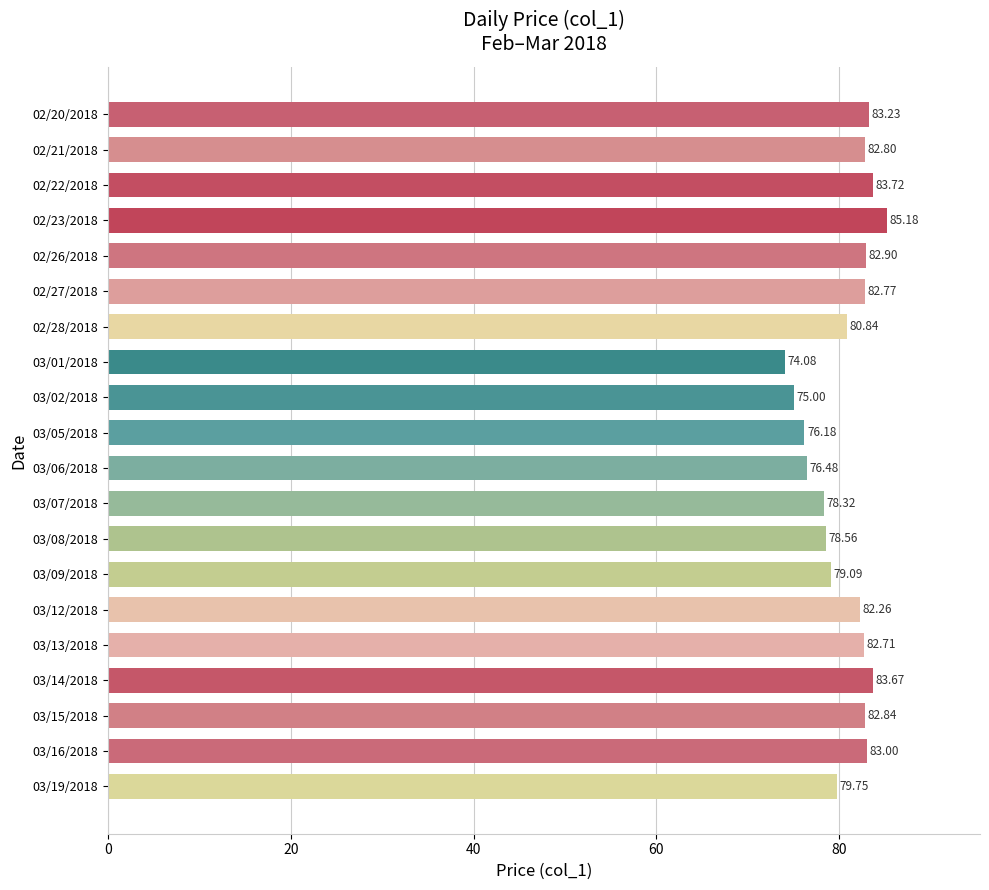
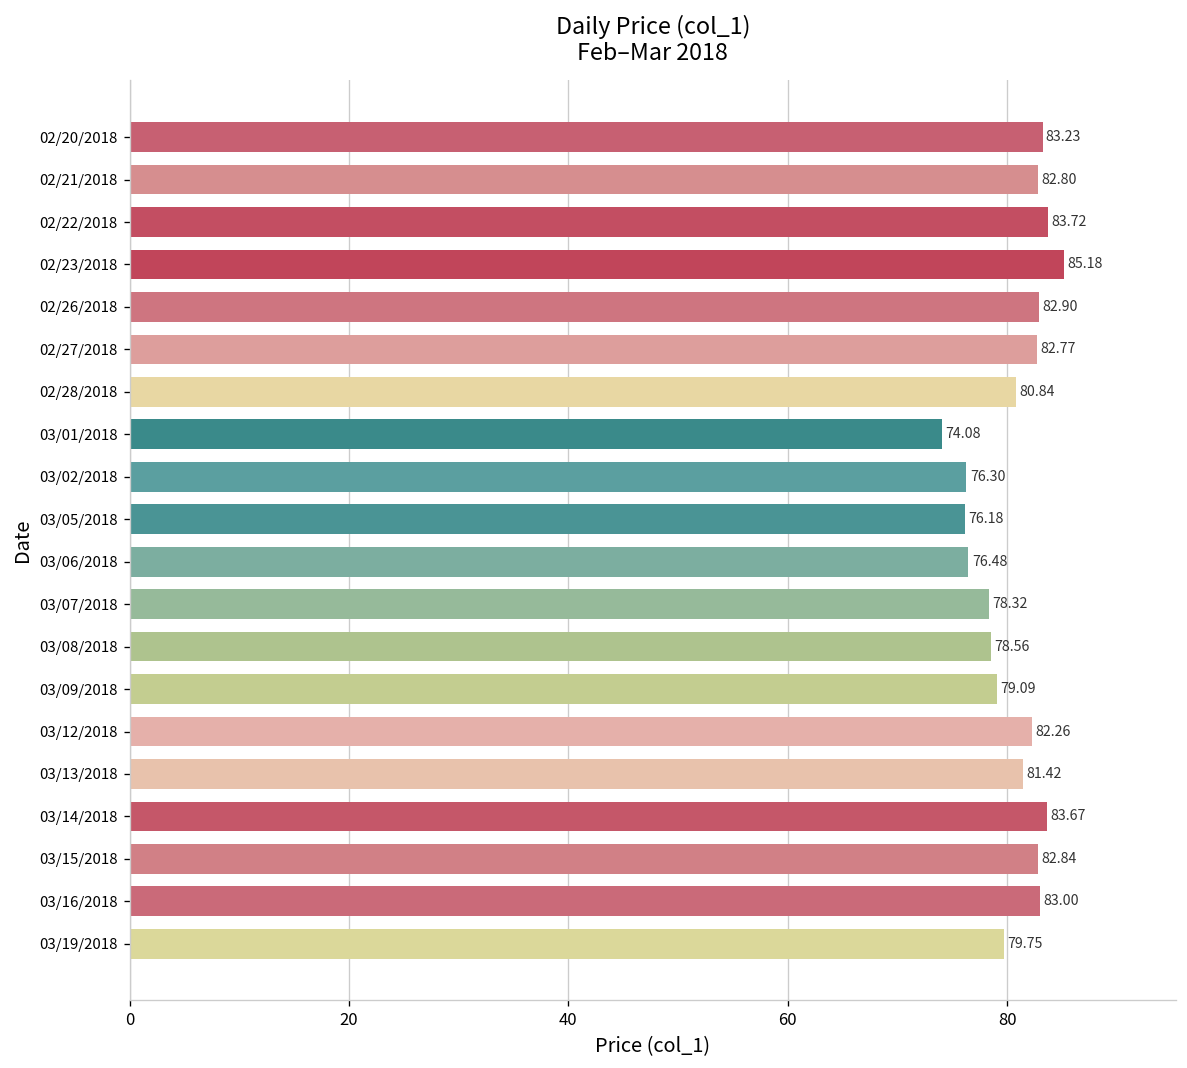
  {
    "02/20/2018": 83.23,
    "02/21/2018": 82.80,
    "02/22/2018": 83.72,
    "02/23/2018": 85.18,
    "02/26/2018": 82.90,
    "02/27/2018": 82.77,
    "02/28/2018": 80.84,
    "03/01/2018": 74.08,
-   "03/02/2018": 75.00,
+   "03/02/2018": 76.30,
    "03/05/2018": 76.18,
    "03/06/2018": 76.48,
    "03/07/2018": 78.32,
    "03/08/2018": 78.56,
    "03/09/2018": 79.09,
    "03/12/2018": 82.26,
-   "03/13/2018": 82.71,
+   "03/13/2018": 81.42,
    "03/14/2018": 83.67,
    "03/15/2018": 82.84,
    "03/16/2018": 83.00,
    "03/19/2018": 79.75
  }
